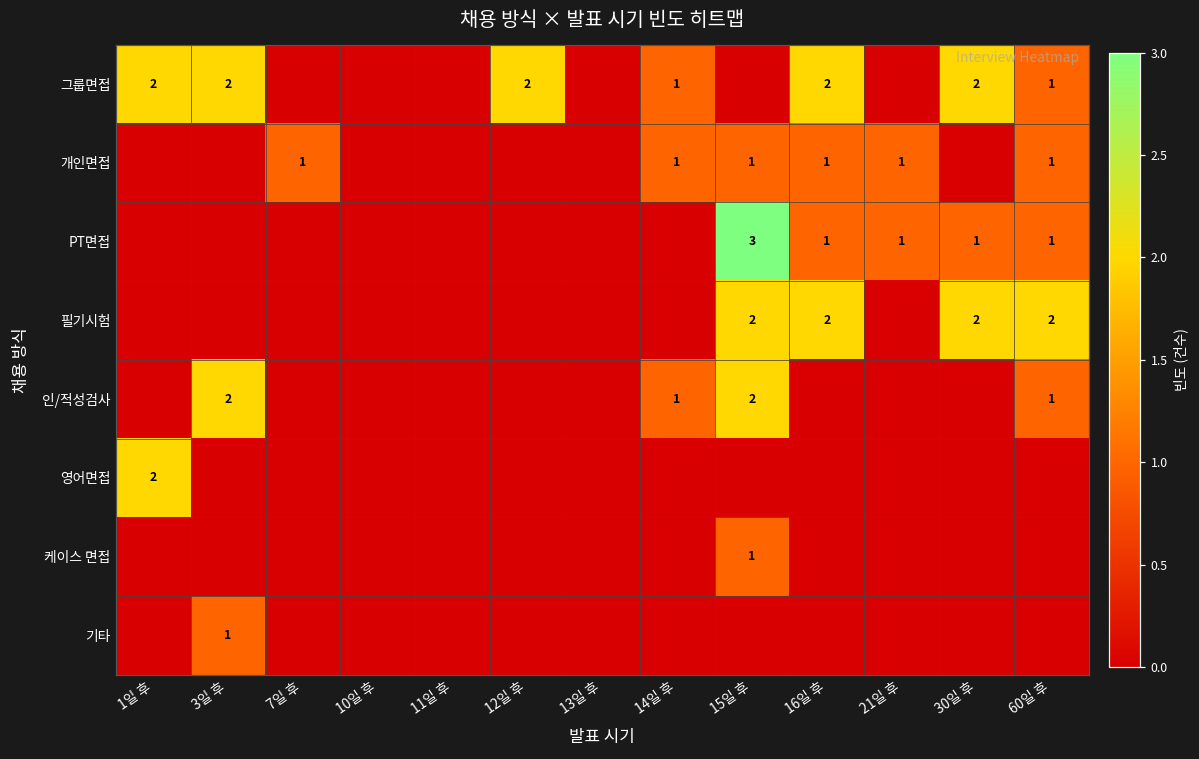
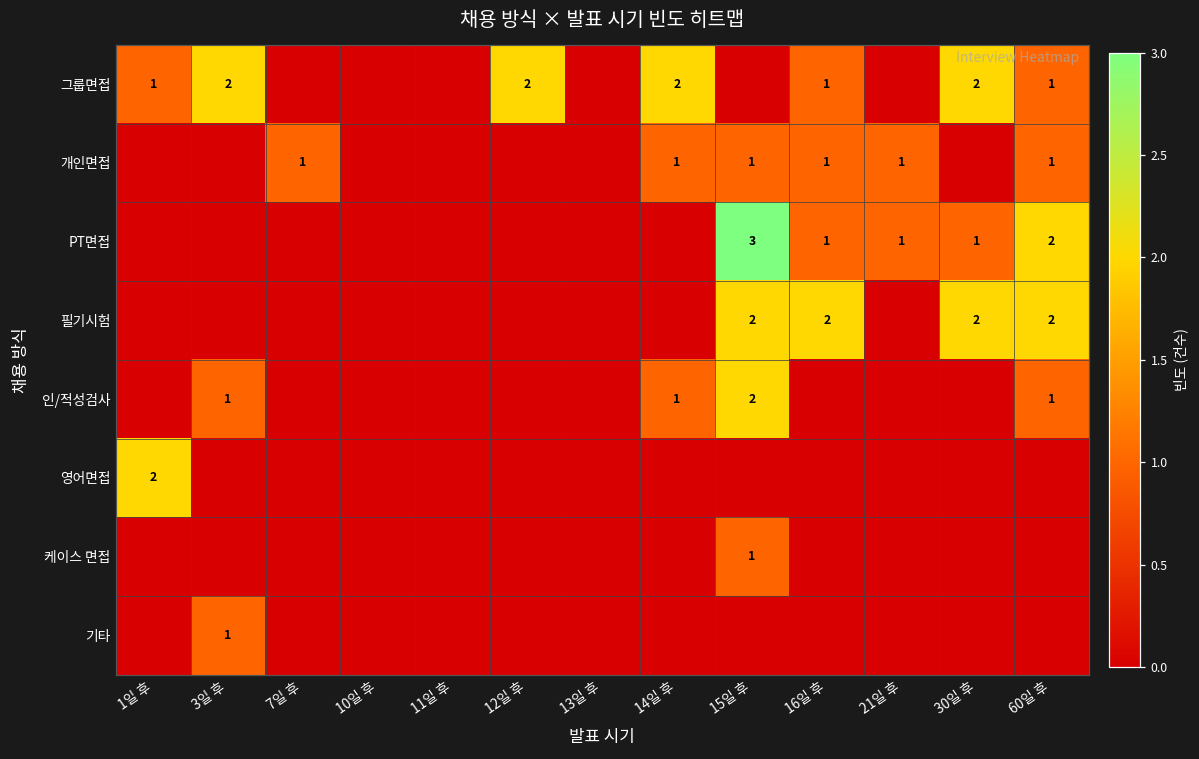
  {
    "그룹면접": {
-     "1일 후": 2,
+     "1일 후": 1,
      "3일 후": 2,
      "12일 후": 2,
-     "14일 후": 1,
-     "16일 후": 2,
+     "14일 후": 2,
+     "16일 후": 1,
      "30일 후": 2
    },
    "개인면접": {
      "7일 후": 1,
      "14일 후": 1,
      "15일 후": 1,
      "16일 후": 1,
      "21일 후": 1,
      "60일 후": 1
    },
    "PT면접": {
      "15일 후": 3,
      "16일 후": 1,
      "21일 후": 1,
      "30일 후": 1,
-     "60일 후": 1
+     "60일 후": 2
    },
    "필기시험": {
      "15일 후": 2,
      "16일 후": 2,
      "30일 후": 2,
      "60일 후": 2
    },
    "인/적성검사": {
-     "3일 후": 2,
+     "3일 후": 1,
      "14일 후": 1,
      "15일 후": 2,
      "60일 후": 1
    },
    "영어면접": {
      "1일 후": 2
    },
    "케이스 면접": {
      "15일 후": 1
    },
    "기타": {
      "3일 후": 1
    }
  }
